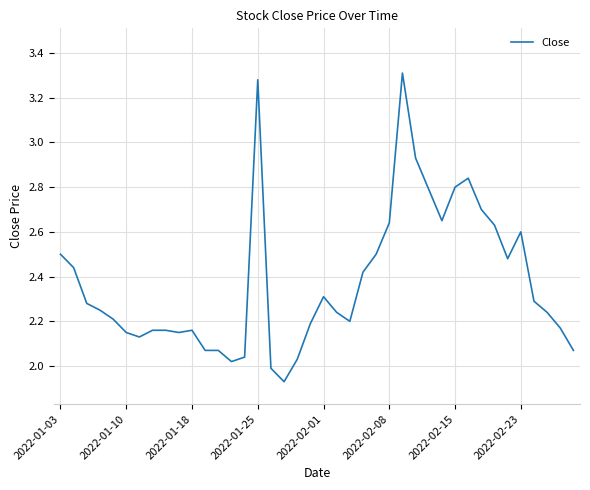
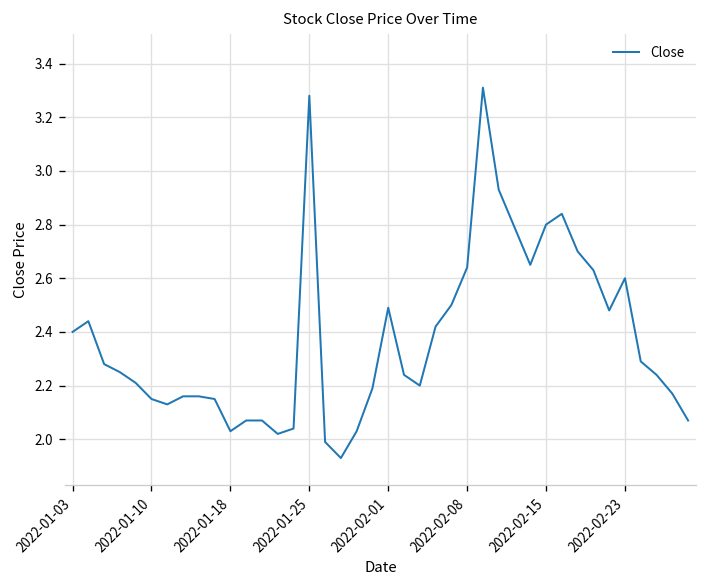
  {
-   "2022-01-03": 2.5,
+   "2022-01-03": 2.4,
    "2022-01-10": 2.15,
-   "2022-01-18": 2.16,
+   "2022-01-18": 2.03,
    "2022-01-25": 3.28,
-   "2022-02-01": 2.31,
+   "2022-02-01": 2.49,
    "2022-02-08": 2.64,
    "2022-02-15": 2.80,
    "2022-02-23": 2.60
  }
